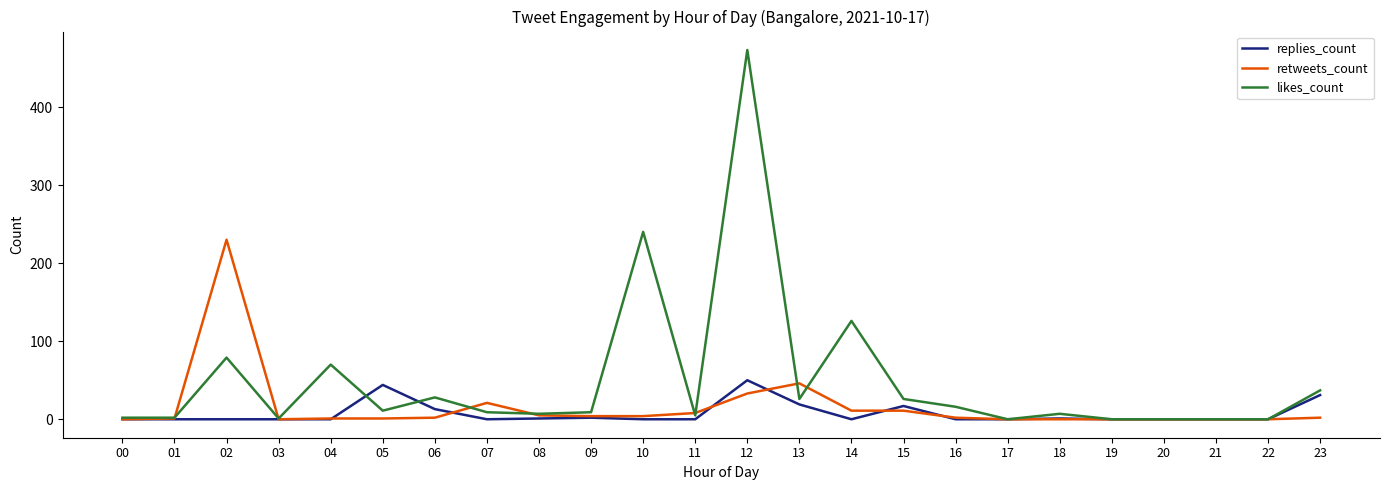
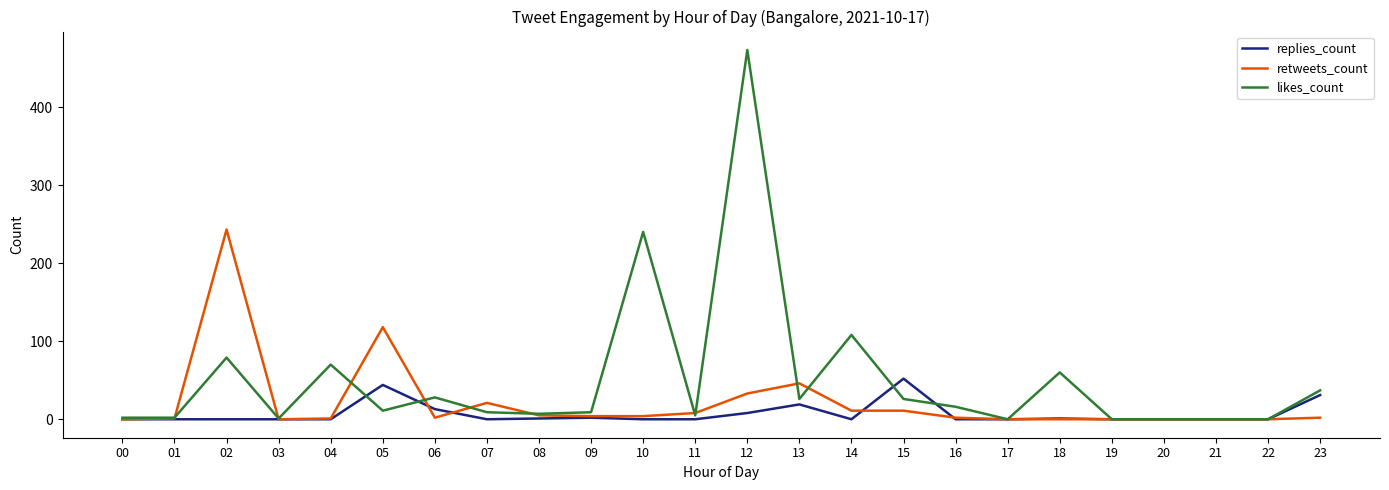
  {
    "replies_count": {
      "02": 0,
      "05": 40,
      "06": 10,
      "07": 0,
      "08": 0,
      "10": 0,
      "11": 0,
-     "12": 50,
+     "12": 10,
      "13": 20,
      "14": 0,
-     "15": 20,
+     "15": 50,
      "23": 30
    },
    "retweets_count": {
-     "02": 230,
-     "05": 0,
+     "02": 240,
+     "05": 120,
      "06": 0,
      "07": 20,
      "10": 0,
      "12": 30,
      "13": 50,
      "14": 10,
      "15": 10,
      "23": 0
    },
    "likes_count": {
      "02": 80,
      "04": 70,
      "05": 10,
      "06": 30,
      "07": 10,
      "09": 10,
      "10": 240,
      "12": 470,
      "13": 30,
-     "14": 130,
+     "14": 110,
      "15": 30,
      "16": 20,
-     "18": 10,
+     "18": 60,
      "23": 40
    }
  }
